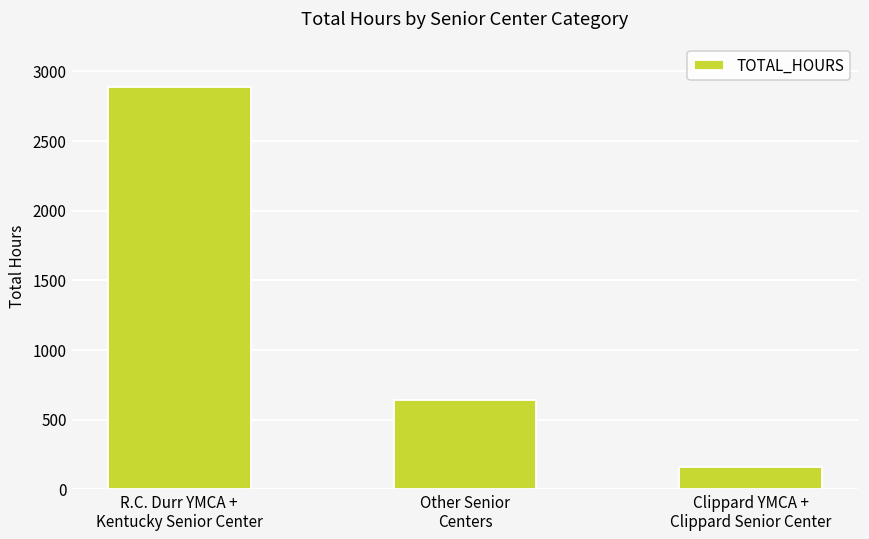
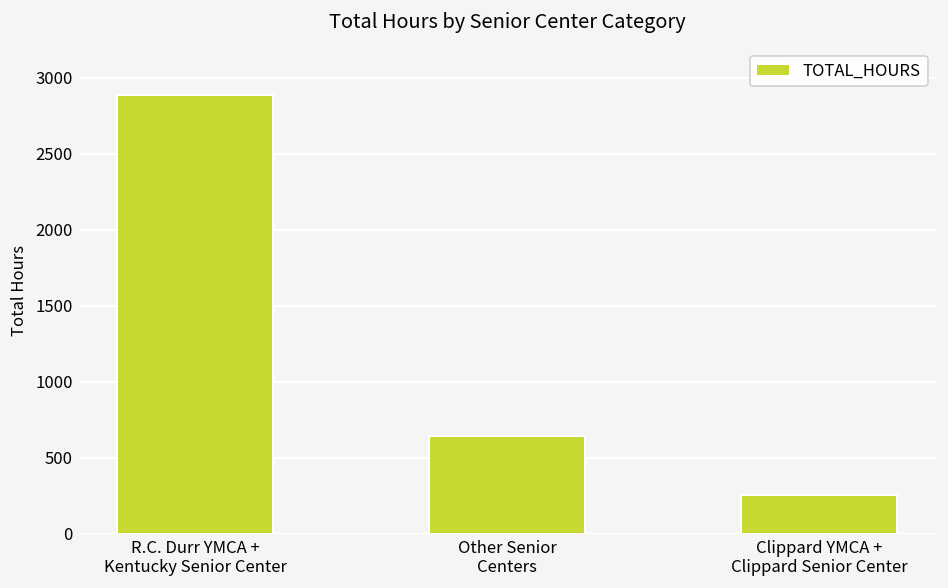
  {
    "R.C. Durr YMCA + Kentucky Senior Center": 2890,
    "Other Senior Centers": 640,
-   "Clippard YMCA + Clippard Senior Center": 160
+   "Clippard YMCA + Clippard Senior Center": 250
  }
